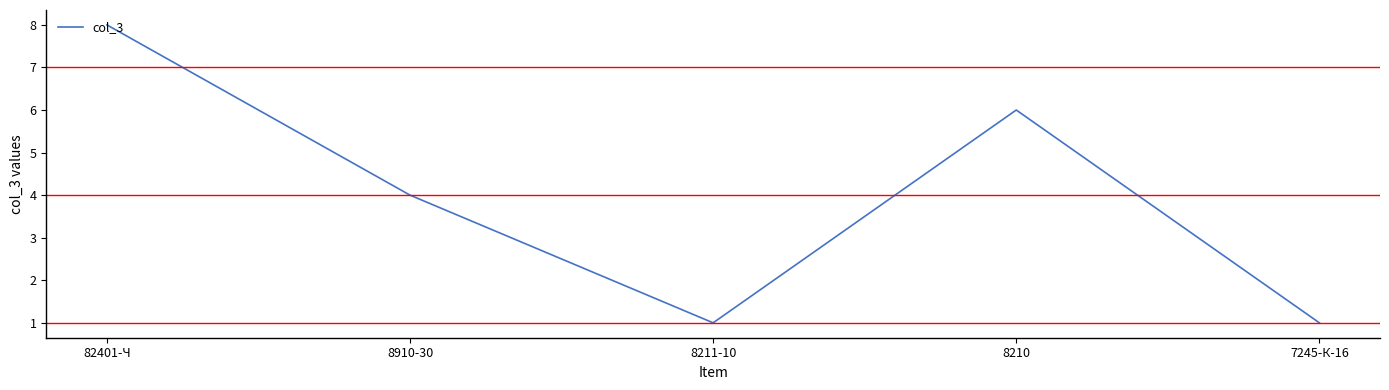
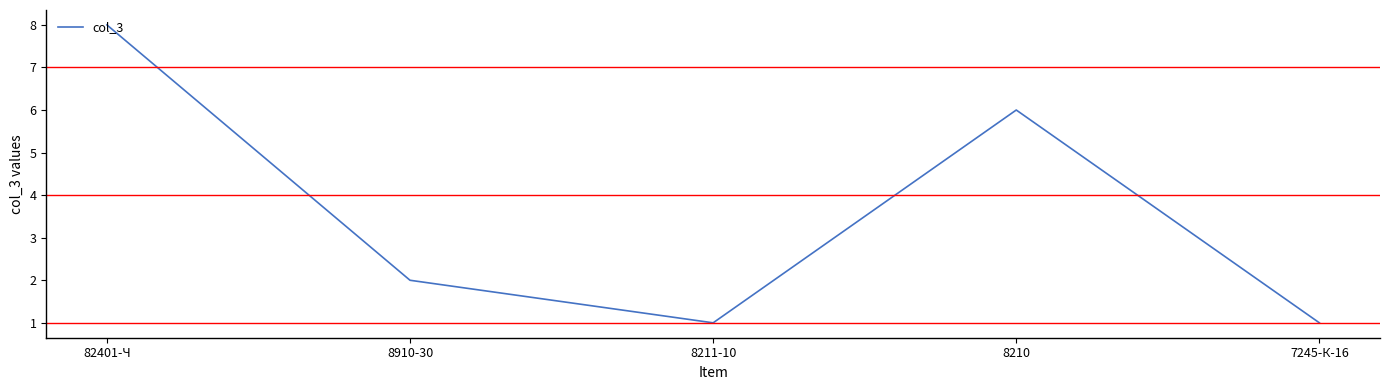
  {
    "82401-Ч": 8,
-   "8910-30": 4,
+   "8910-30": 2,
    "8211-10": 1,
    "8210": 6,
    "7245-К-16": 1
  }
